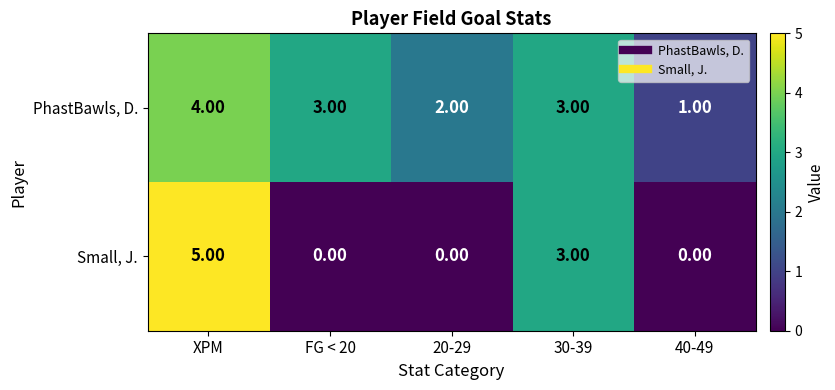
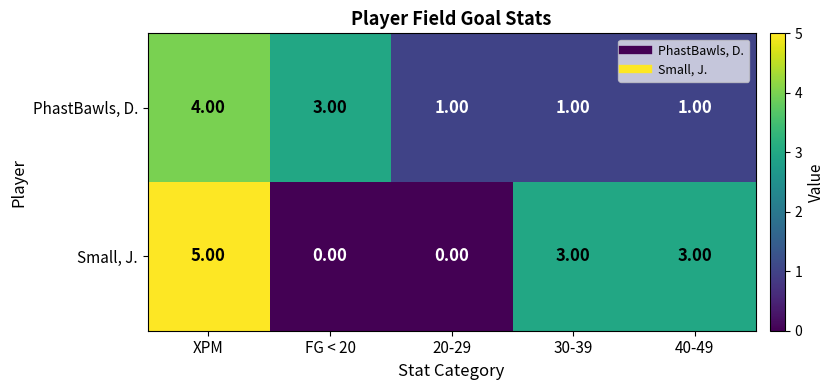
  {
    "PhastBawls, D.": {
      "XPM": 4.00,
      "FG < 20": 3.00,
-     "20-29": 2.00,
-     "30-39": 3.00,
+     "20-29": 1.00,
+     "30-39": 1.00,
      "40-49": 1.00
    },
    "Small, J.": {
      "XPM": 5.00,
      "FG < 20": 0.00,
      "20-29": 0.00,
      "30-39": 3.00,
-     "40-49": 0.00
+     "40-49": 3.00
    }
  }
